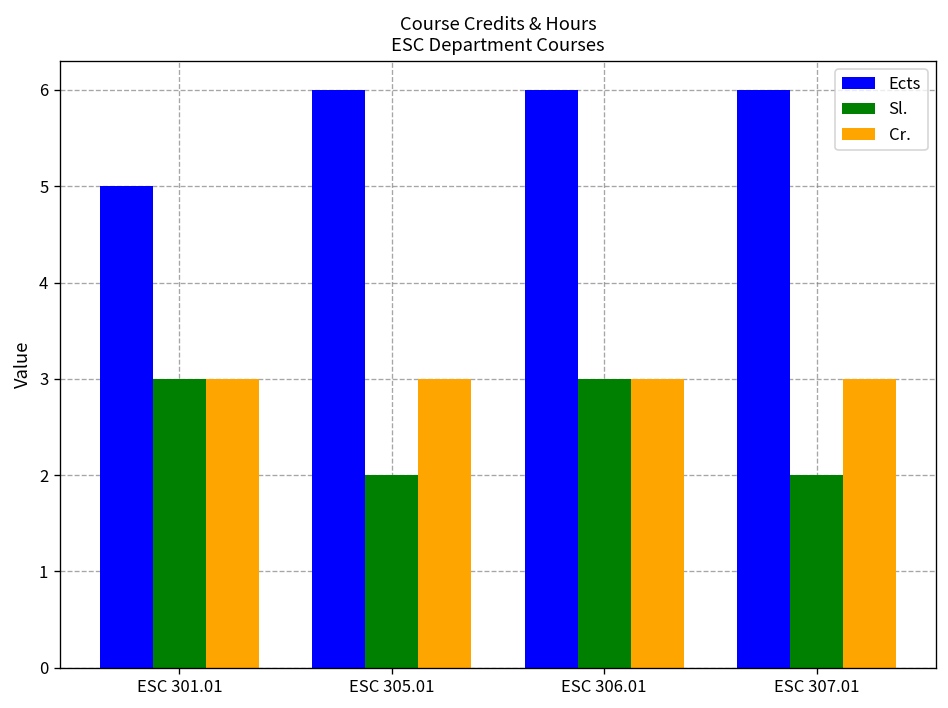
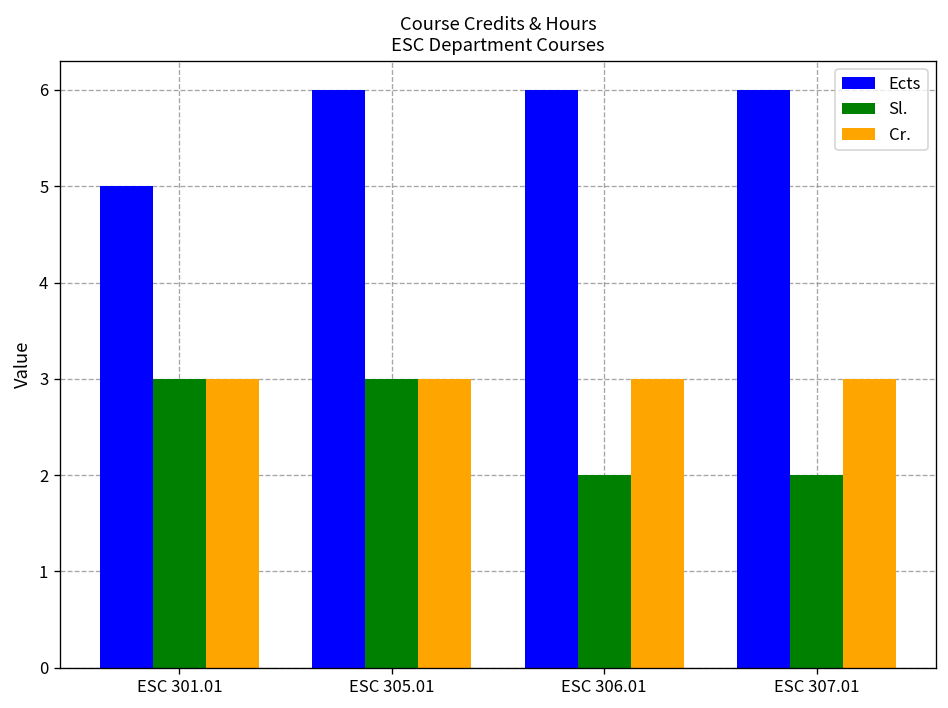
  {
    "Ects": {
      "ESC 301.01": 5,
      "ESC 305.01": 6,
      "ESC 306.01": 6,
      "ESC 307.01": 6
    },
    "Sl.": {
      "ESC 301.01": 3,
-     "ESC 305.01": 2,
-     "ESC 306.01": 3,
+     "ESC 305.01": 3,
+     "ESC 306.01": 2,
      "ESC 307.01": 2
    },
    "Cr.": {
      "ESC 301.01": 3,
      "ESC 305.01": 3,
      "ESC 306.01": 3,
      "ESC 307.01": 3
    }
  }
